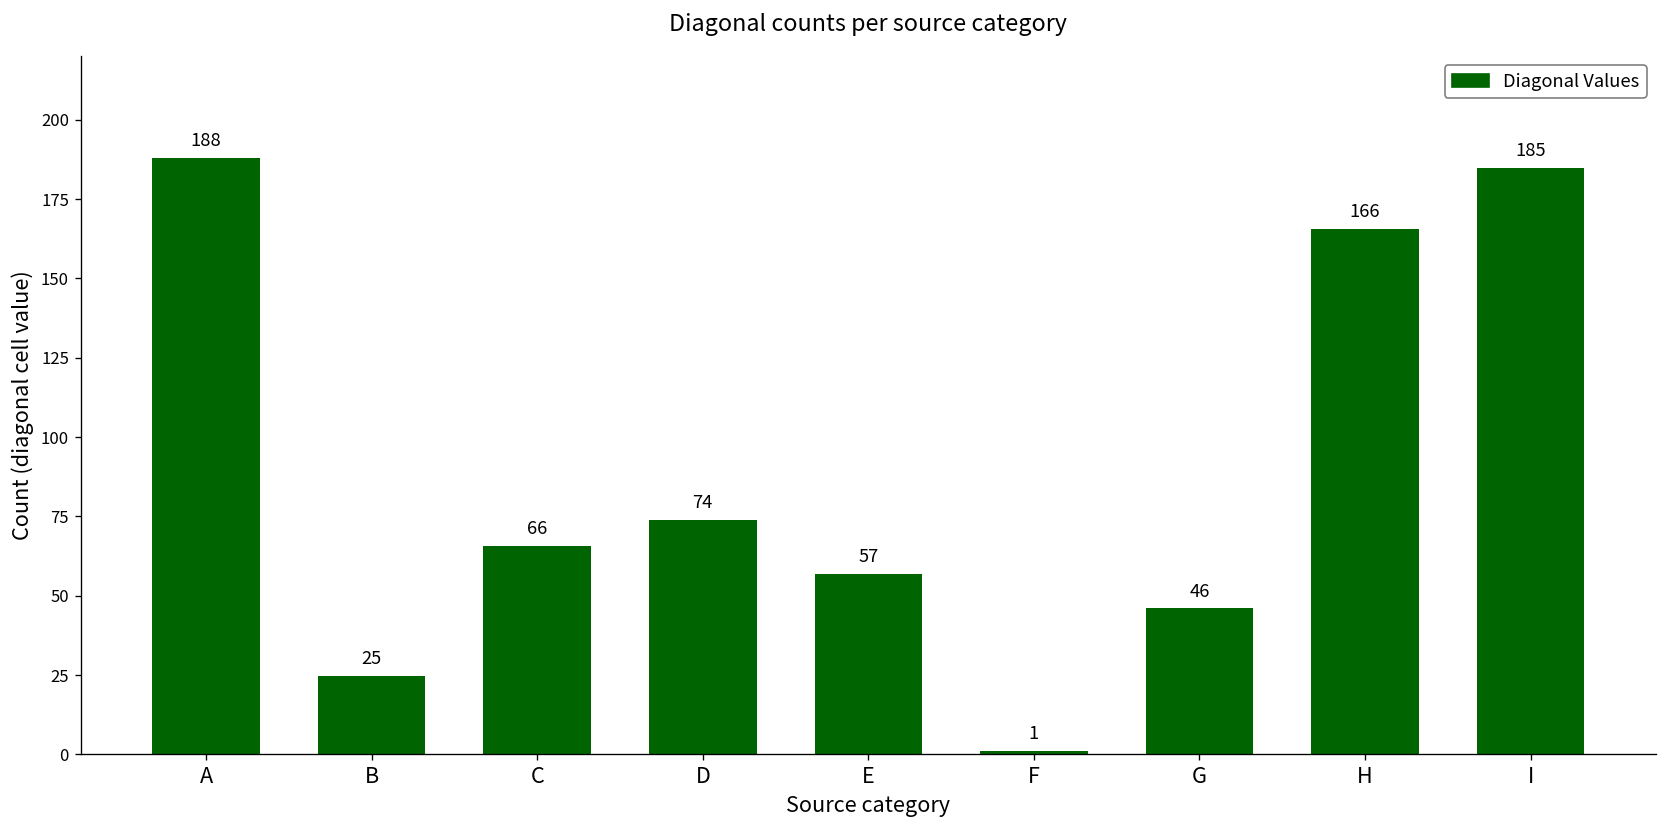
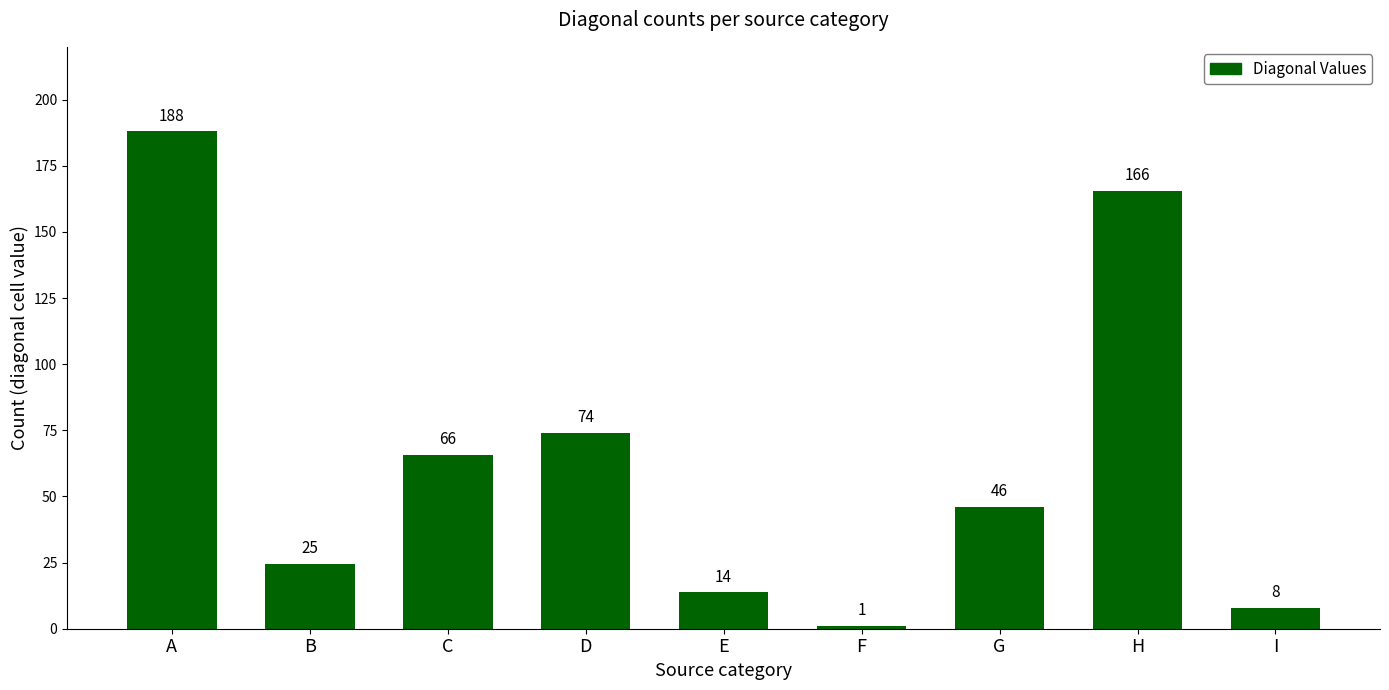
  {
    "A": 188,
    "B": 25,
    "C": 66,
    "D": 74,
-   "E": 57,
+   "E": 14,
    "F": 1,
    "G": 46,
    "H": 166,
-   "I": 185
+   "I": 8
  }
